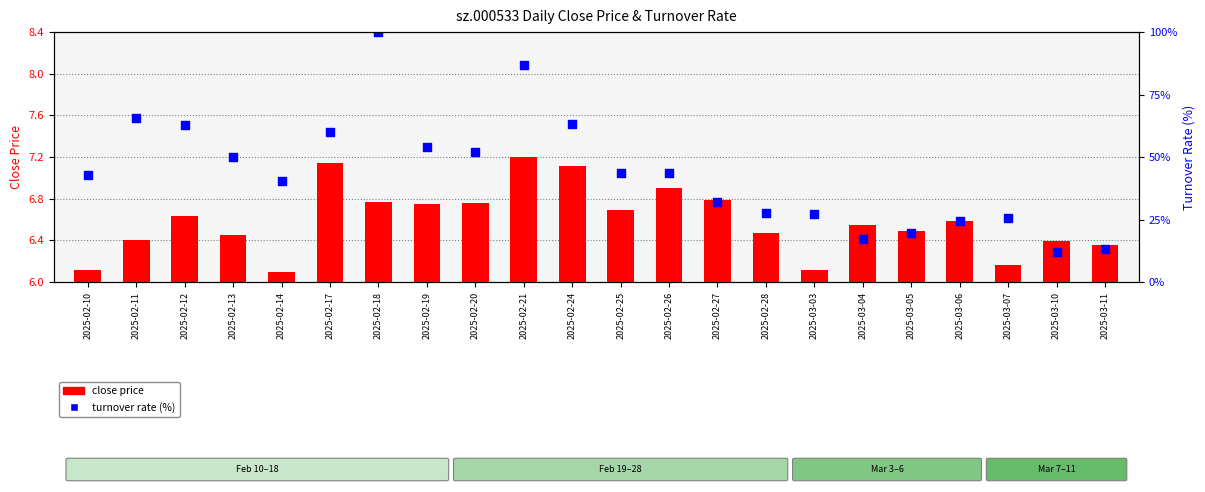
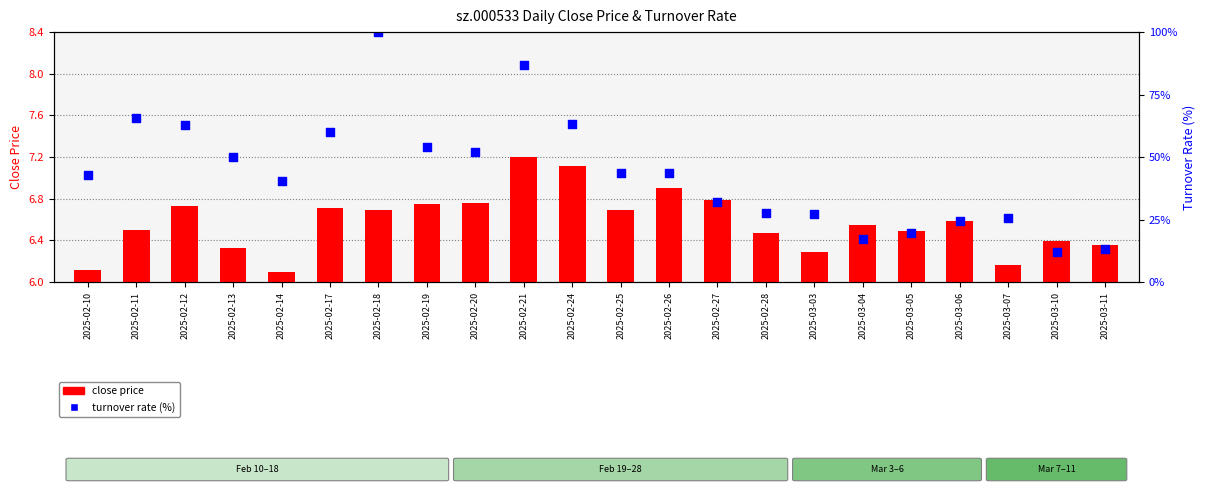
  {
    "close price": {
      "2025-02-10": 6.12,
-     "2025-02-11": 6.4,
-     "2025-02-12": 6.63,
-     "2025-02-13": 6.45,
+     "2025-02-11": 6.5,
+     "2025-02-12": 6.73,
+     "2025-02-13": 6.33,
      "2025-02-14": 6.10,
-     "2025-02-17": 7.14,
-     "2025-02-18": 6.77,
+     "2025-02-17": 6.71,
+     "2025-02-18": 6.69,
      "2025-02-19": 6.75,
      "2025-02-20": 6.76,
      "2025-02-21": 7.20,
      "2025-02-24": 7.11,
      "2025-02-25": 6.69,
      "2025-02-26": 6.90,
      "2025-02-27": 6.79,
      "2025-02-28": 6.47,
-     "2025-03-03": 6.12,
+     "2025-03-03": 6.29,
      "2025-03-04": 6.55,
      "2025-03-05": 6.49,
      "2025-03-06": 6.59,
      "2025-03-07": 6.16,
      "2025-03-10": 6.39,
      "2025-03-11": 6.36
    }
  }
